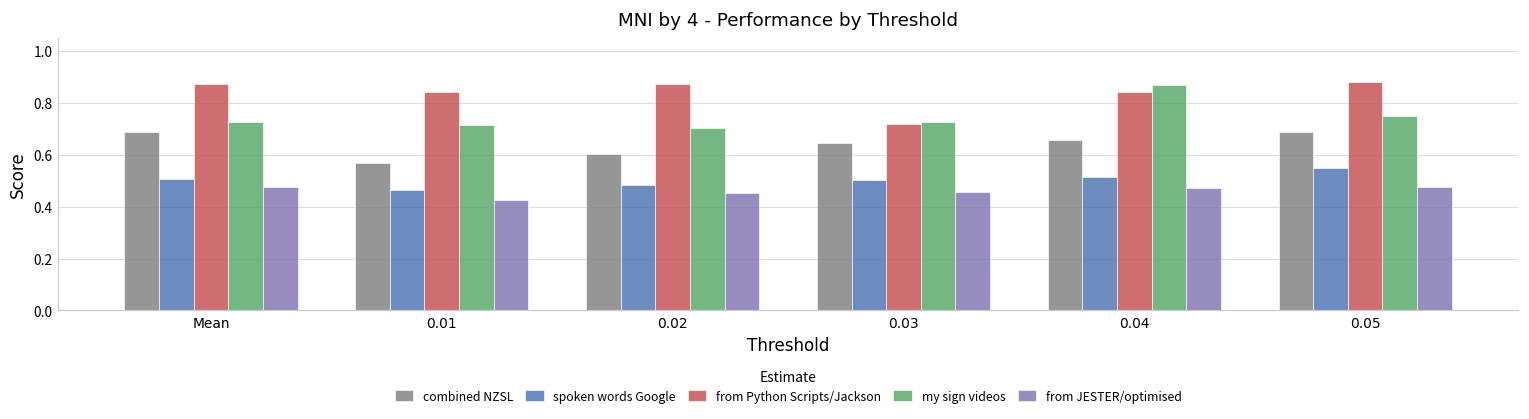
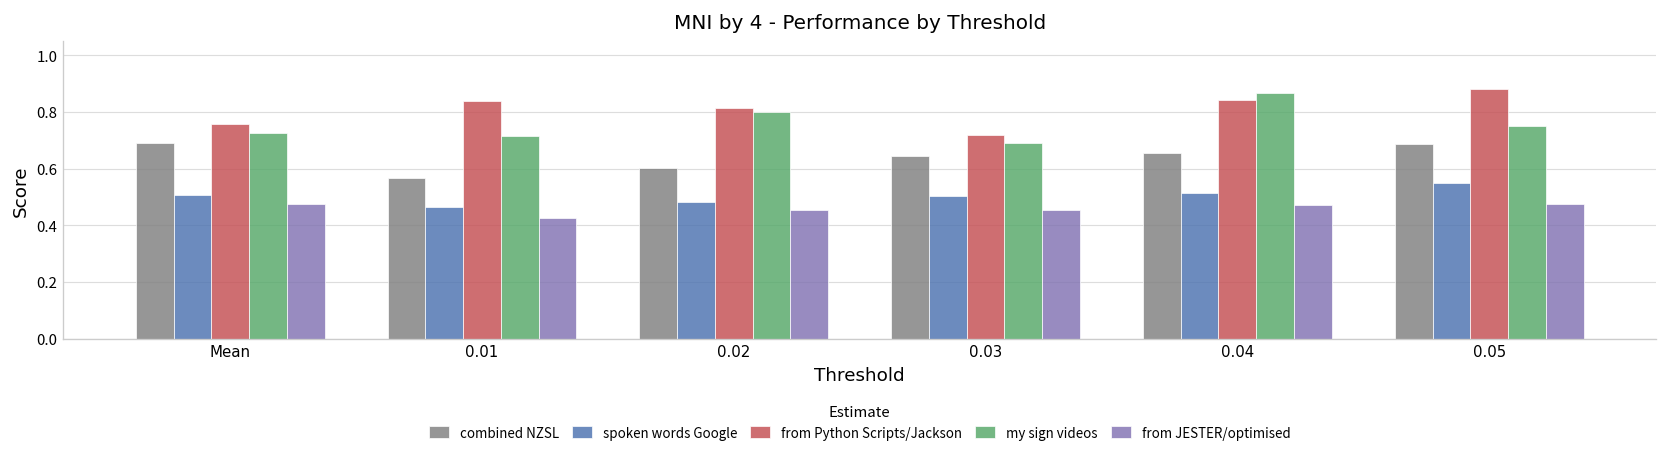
  {
    "from Python Scripts/Jackson": {
-     "Mean": 0.87,
+     "Mean": 0.76,
      "0.01": 0.84,
-     "0.02": 0.87,
+     "0.02": 0.81,
      "0.03": 0.72,
      "0.04": 0.84,
      "0.05": 0.88
    },
    "my sign videos": {
      "Mean": 0.73,
      "0.01": 0.72,
-     "0.02": 0.70,
-     "0.03": 0.73,
+     "0.02": 0.80,
+     "0.03": 0.69,
      "0.04": 0.87,
      "0.05": 0.75
    }
  }
